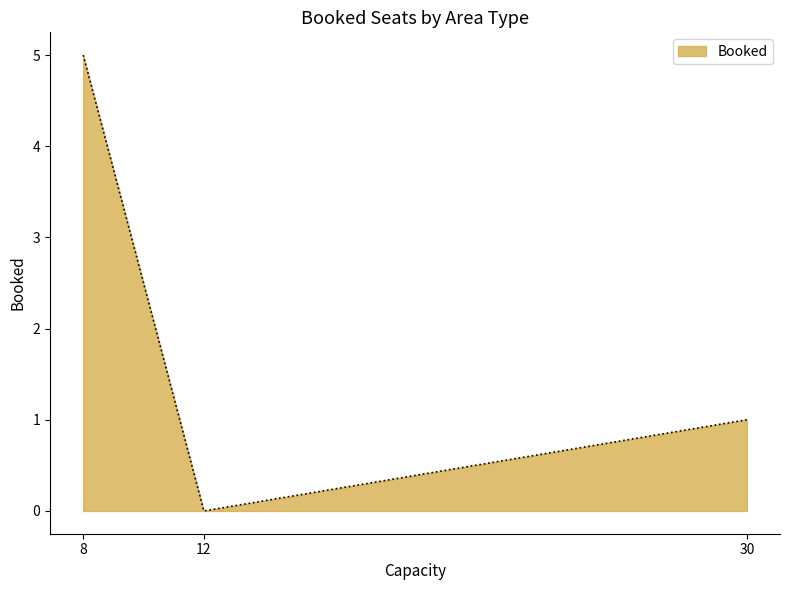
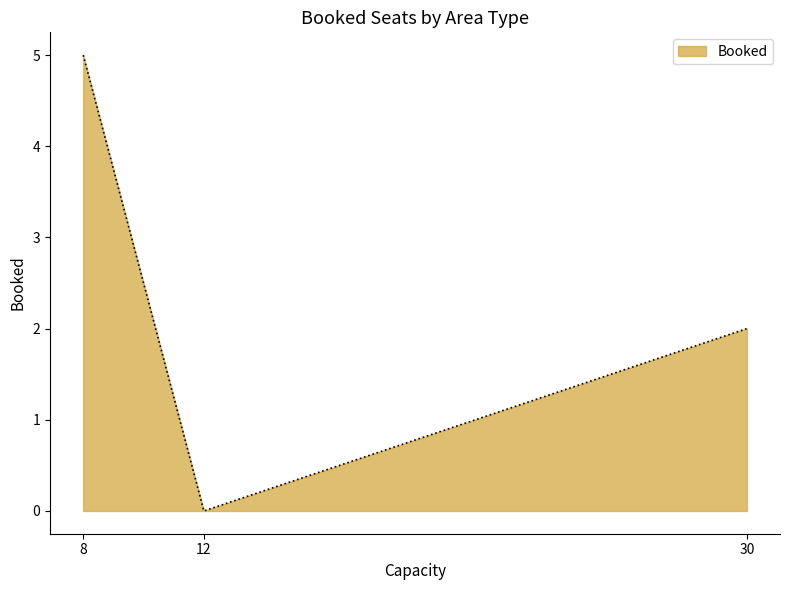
  {
    "8": 5,
    "12": 0,
-   "30": 1
+   "30": 2
  }
